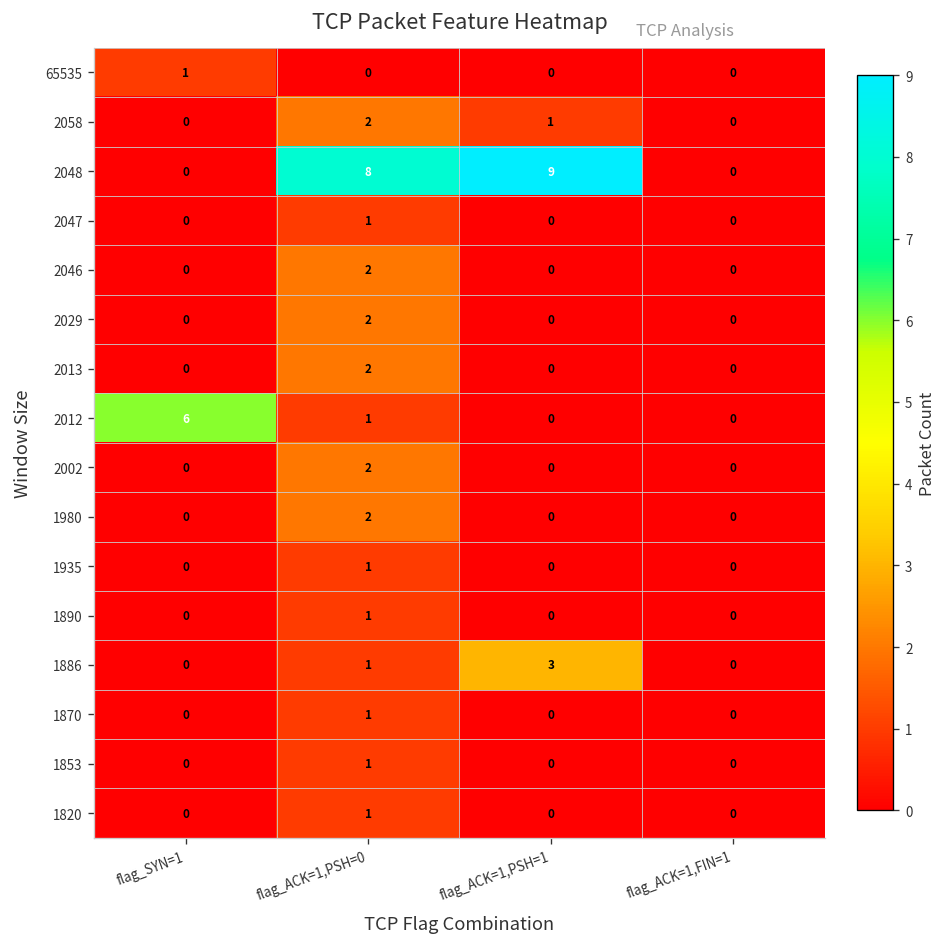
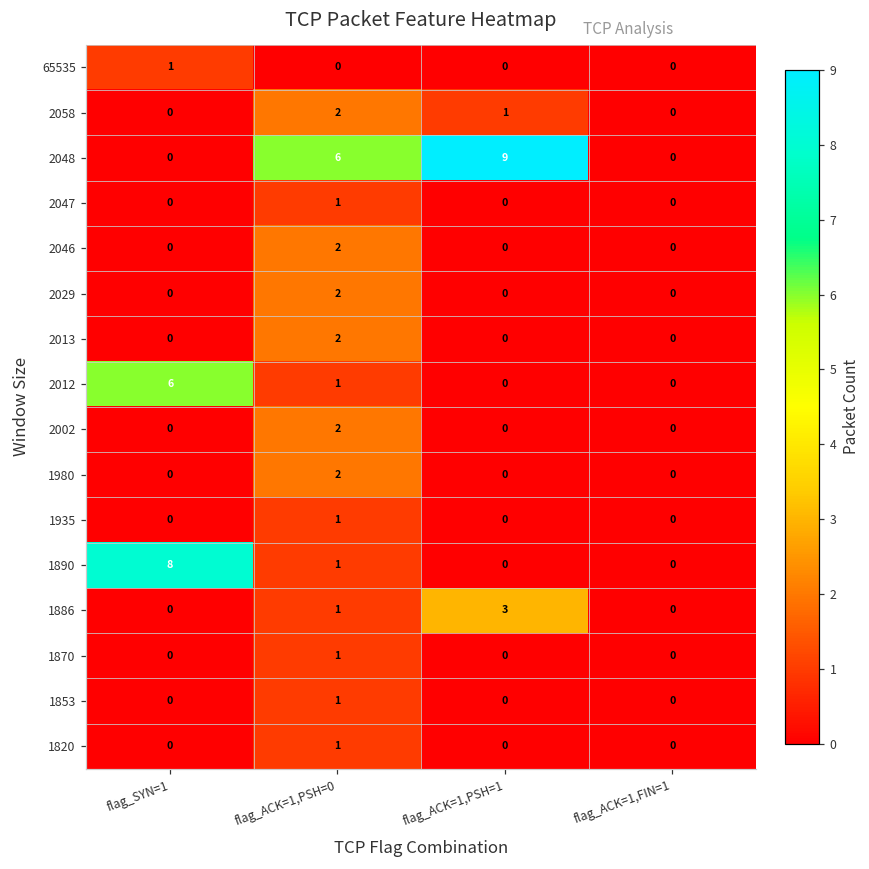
  {
    "65535": {
      "flag_SYN=1": 1,
      "flag_ACK=1,PSH=0": 0,
      "flag_ACK=1,PSH=1": 0,
      "flag_ACK=1,FIN=1": 0
    },
    "2058": {
      "flag_SYN=1": 0,
      "flag_ACK=1,PSH=0": 2,
      "flag_ACK=1,PSH=1": 1,
      "flag_ACK=1,FIN=1": 0
    },
    "2048": {
      "flag_SYN=1": 0,
-     "flag_ACK=1,PSH=0": 8,
+     "flag_ACK=1,PSH=0": 6,
      "flag_ACK=1,PSH=1": 9,
      "flag_ACK=1,FIN=1": 0
    },
    "2047": {
      "flag_SYN=1": 0,
      "flag_ACK=1,PSH=0": 1,
      "flag_ACK=1,PSH=1": 0,
      "flag_ACK=1,FIN=1": 0
    },
    "2046": {
      "flag_SYN=1": 0,
      "flag_ACK=1,PSH=0": 2,
      "flag_ACK=1,PSH=1": 0,
      "flag_ACK=1,FIN=1": 0
    },
    "2029": {
      "flag_SYN=1": 0,
      "flag_ACK=1,PSH=0": 2,
      "flag_ACK=1,PSH=1": 0,
      "flag_ACK=1,FIN=1": 0
    },
    "2013": {
      "flag_SYN=1": 0,
      "flag_ACK=1,PSH=0": 2,
      "flag_ACK=1,PSH=1": 0,
      "flag_ACK=1,FIN=1": 0
    },
    "2012": {
      "flag_SYN=1": 6,
      "flag_ACK=1,PSH=0": 1,
      "flag_ACK=1,PSH=1": 0,
      "flag_ACK=1,FIN=1": 0
    },
    "2002": {
      "flag_SYN=1": 0,
      "flag_ACK=1,PSH=0": 2,
      "flag_ACK=1,PSH=1": 0,
      "flag_ACK=1,FIN=1": 0
    },
    "1980": {
      "flag_SYN=1": 0,
      "flag_ACK=1,PSH=0": 2,
      "flag_ACK=1,PSH=1": 0,
      "flag_ACK=1,FIN=1": 0
    },
    "1935": {
      "flag_SYN=1": 0,
      "flag_ACK=1,PSH=0": 1,
      "flag_ACK=1,PSH=1": 0,
      "flag_ACK=1,FIN=1": 0
    },
    "1890": {
-     "flag_SYN=1": 0,
+     "flag_SYN=1": 8,
      "flag_ACK=1,PSH=0": 1,
      "flag_ACK=1,PSH=1": 0,
      "flag_ACK=1,FIN=1": 0
    },
    "1886": {
      "flag_SYN=1": 0,
      "flag_ACK=1,PSH=0": 1,
      "flag_ACK=1,PSH=1": 3,
      "flag_ACK=1,FIN=1": 0
    },
    "1870": {
      "flag_SYN=1": 0,
      "flag_ACK=1,PSH=0": 1,
      "flag_ACK=1,PSH=1": 0,
      "flag_ACK=1,FIN=1": 0
    },
    "1853": {
      "flag_SYN=1": 0,
      "flag_ACK=1,PSH=0": 1,
      "flag_ACK=1,PSH=1": 0,
      "flag_ACK=1,FIN=1": 0
    },
    "1820": {
      "flag_SYN=1": 0,
      "flag_ACK=1,PSH=0": 1,
      "flag_ACK=1,PSH=1": 0,
      "flag_ACK=1,FIN=1": 0
    }
  }
